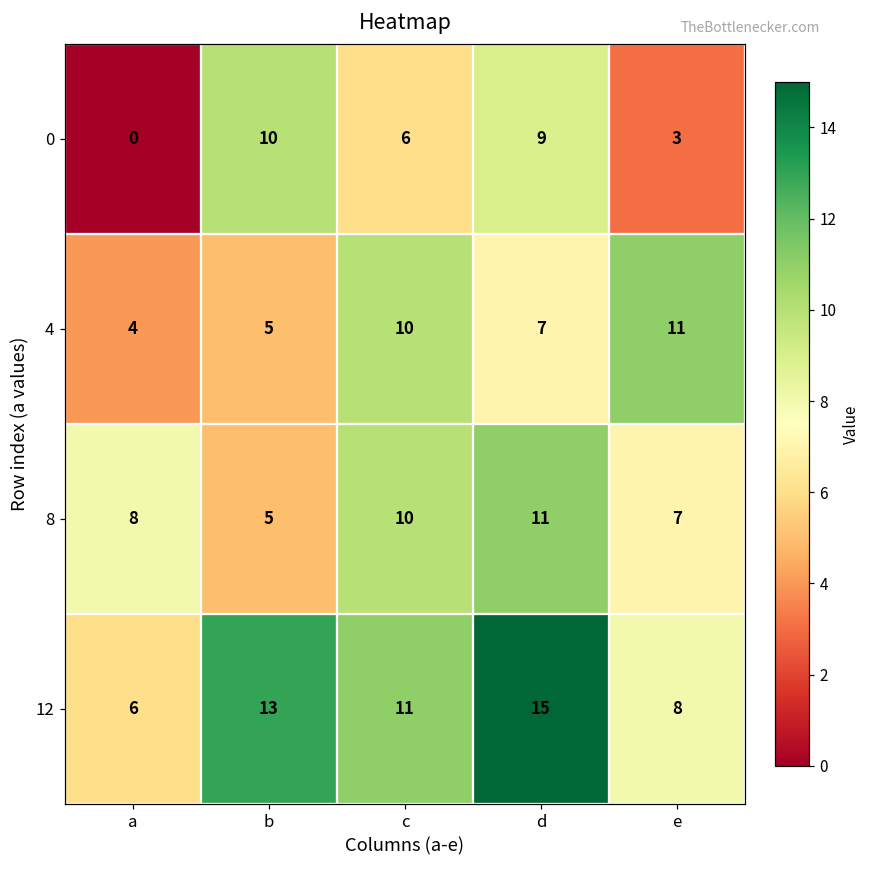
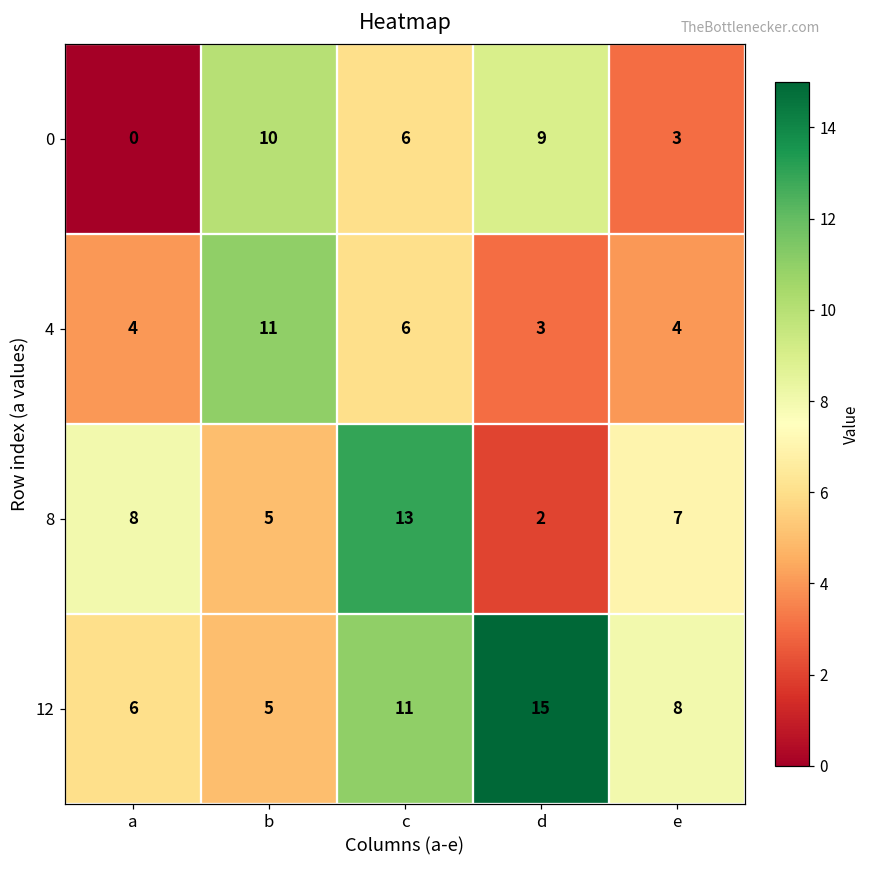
  {
    "0": {
      "a": 0,
      "b": 10,
      "c": 6,
      "d": 9,
      "e": 3
    },
    "4": {
      "a": 4,
-     "b": 5,
-     "c": 10,
-     "d": 7,
-     "e": 11
+     "b": 11,
+     "c": 6,
+     "d": 3,
+     "e": 4
    },
    "8": {
      "a": 8,
      "b": 5,
-     "c": 10,
-     "d": 11,
+     "c": 13,
+     "d": 2,
      "e": 7
    },
    "12": {
      "a": 6,
-     "b": 13,
+     "b": 5,
      "c": 11,
      "d": 15,
      "e": 8
    }
  }
